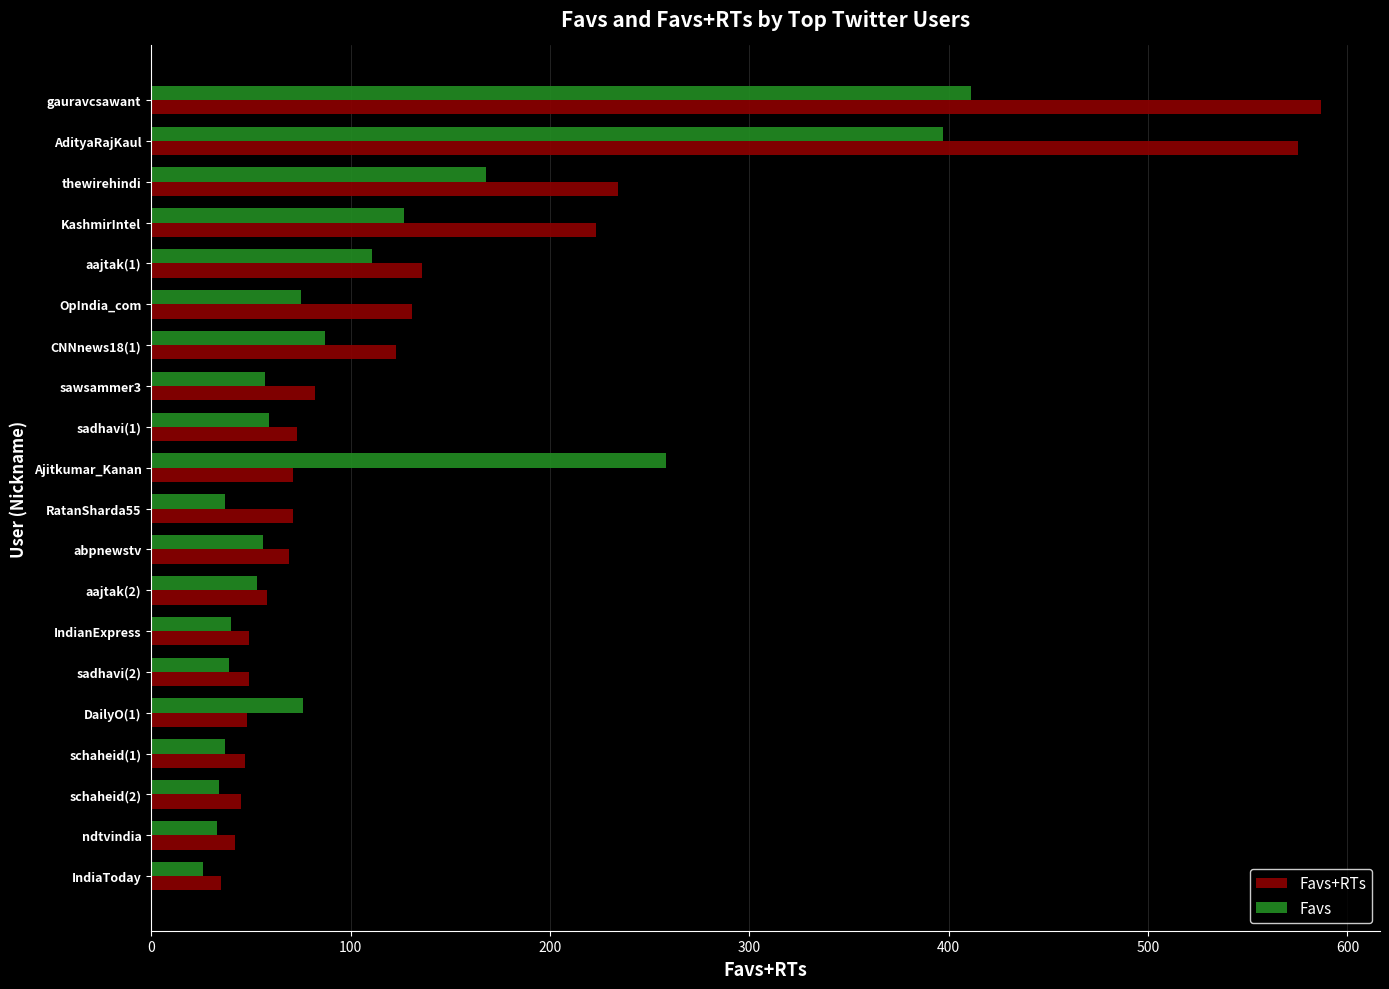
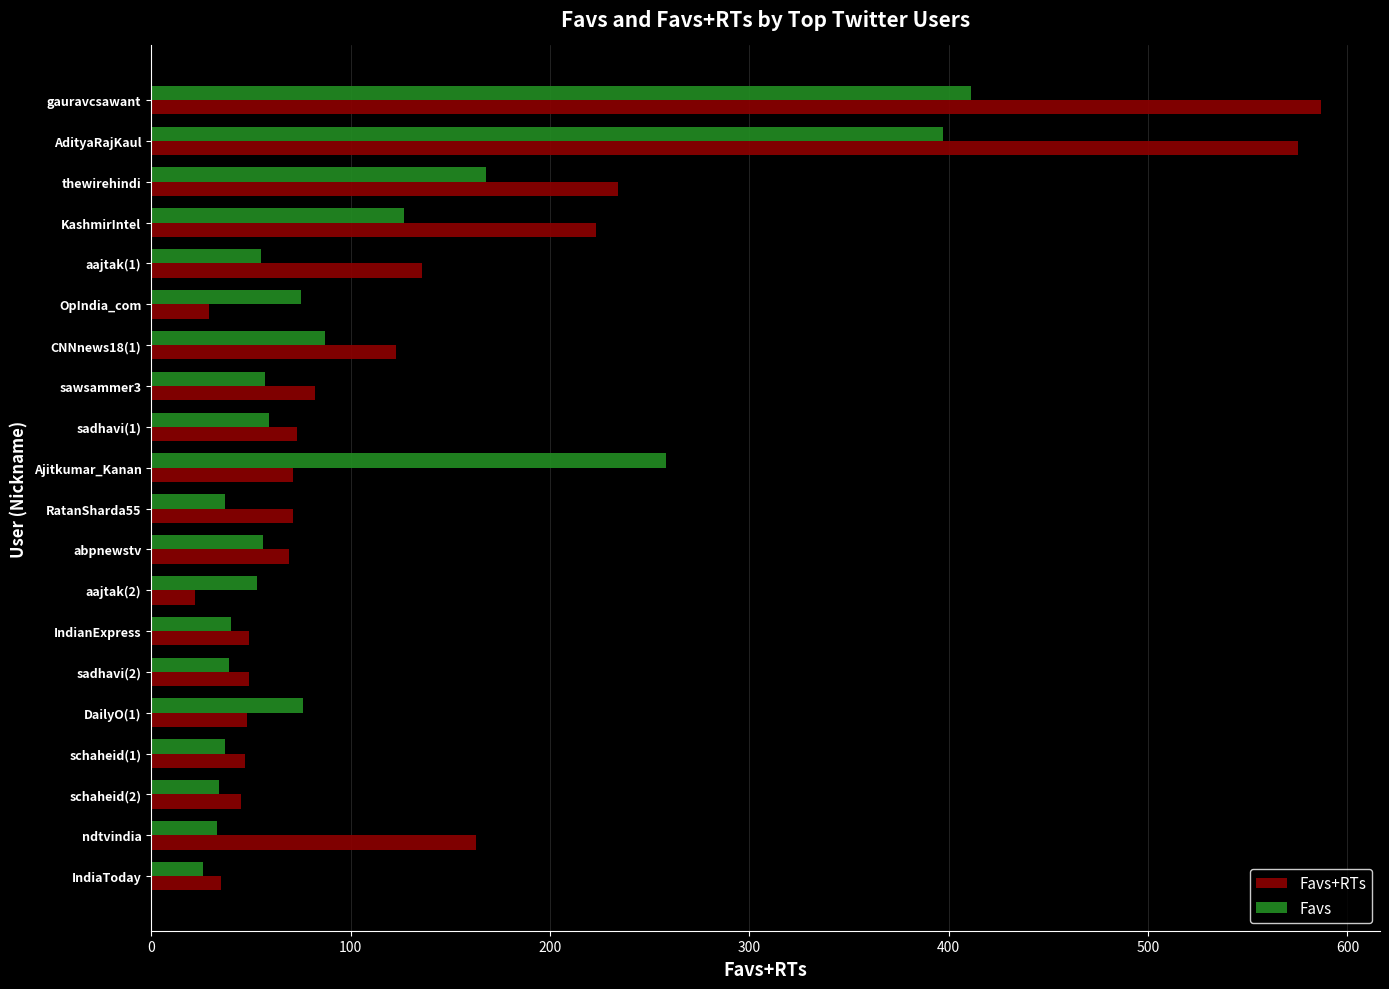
  {
    "Favs+RTs": {
      "gauravcsawant": 587,
      "AdityaRajKaul": 575,
      "thewirehindi": 234,
      "KashmirIntel": 223,
      "aajtak(1)": 136,
-     "OpIndia_com": 131,
+     "OpIndia_com": 29,
      "CNNnews18(1)": 123,
      "sawsammer3": 82,
      "sadhavi(1)": 73,
      "Ajitkumar_Kanan": 71,
      "RatanSharda55": 71,
      "abpnewstv": 69,
-     "aajtak(2)": 58,
+     "aajtak(2)": 22,
      "IndianExpress": 49,
      "sadhavi(2)": 49,
      "DailyO(1)": 48,
      "schaheid(1)": 47,
      "schaheid(2)": 45,
-     "ndtvindia": 42,
+     "ndtvindia": 163,
      "IndiaToday": 35
    },
    "Favs": {
      "gauravcsawant": 411,
      "AdityaRajKaul": 397,
      "thewirehindi": 168,
      "KashmirIntel": 127,
-     "aajtak(1)": 111,
+     "aajtak(1)": 55,
      "OpIndia_com": 75,
      "CNNnews18(1)": 87,
      "sawsammer3": 57,
      "sadhavi(1)": 59,
      "Ajitkumar_Kanan": 258,
      "RatanSharda55": 37,
      "abpnewstv": 56,
      "aajtak(2)": 53,
      "IndianExpress": 40,
      "sadhavi(2)": 39,
      "DailyO(1)": 76,
      "schaheid(1)": 37,
      "schaheid(2)": 34,
      "ndtvindia": 33,
      "IndiaToday": 26
    }
  }
